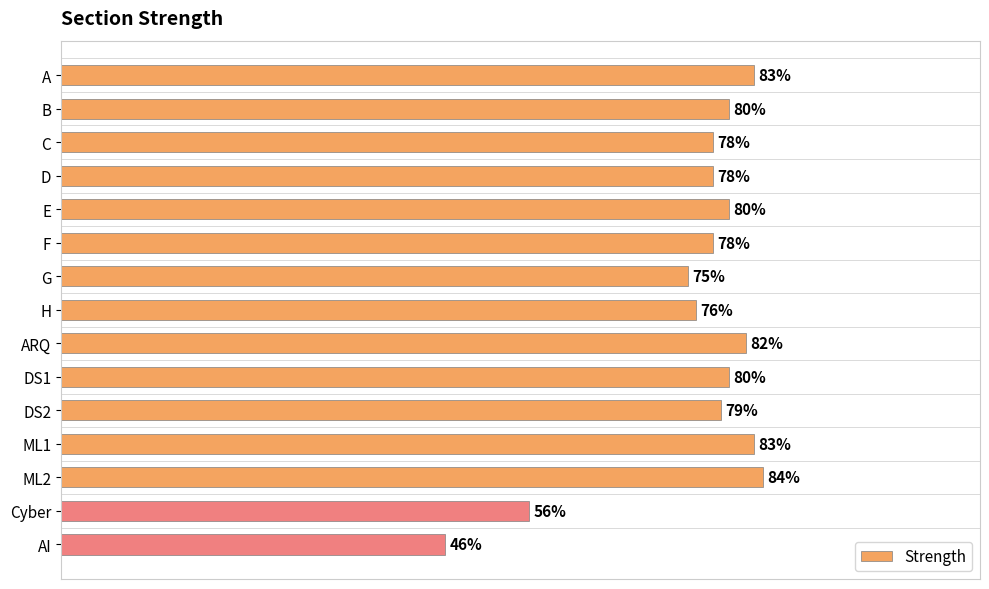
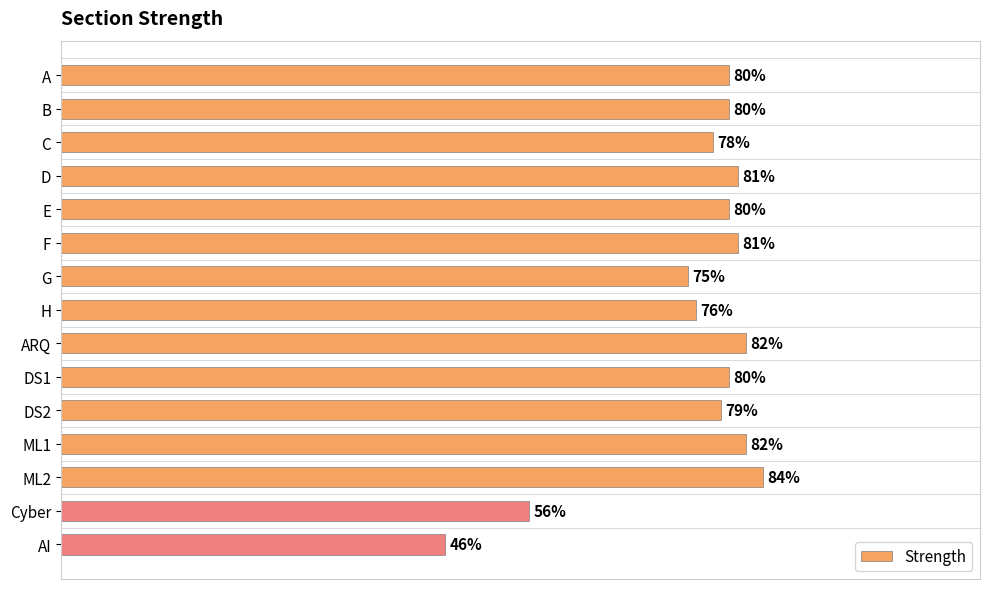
  {
-   "A": "83%",
+   "A": "80%",
    "B": "80%",
    "C": "78%",
-   "D": "78%",
+   "D": "81%",
    "E": "80%",
-   "F": "78%",
+   "F": "81%",
    "G": "75%",
    "H": "76%",
    "ARQ": "82%",
    "DS1": "80%",
    "DS2": "79%",
-   "ML1": "83%",
+   "ML1": "82%",
    "ML2": "84%",
    "Cyber": "56%",
    "AI": "46%"
  }
